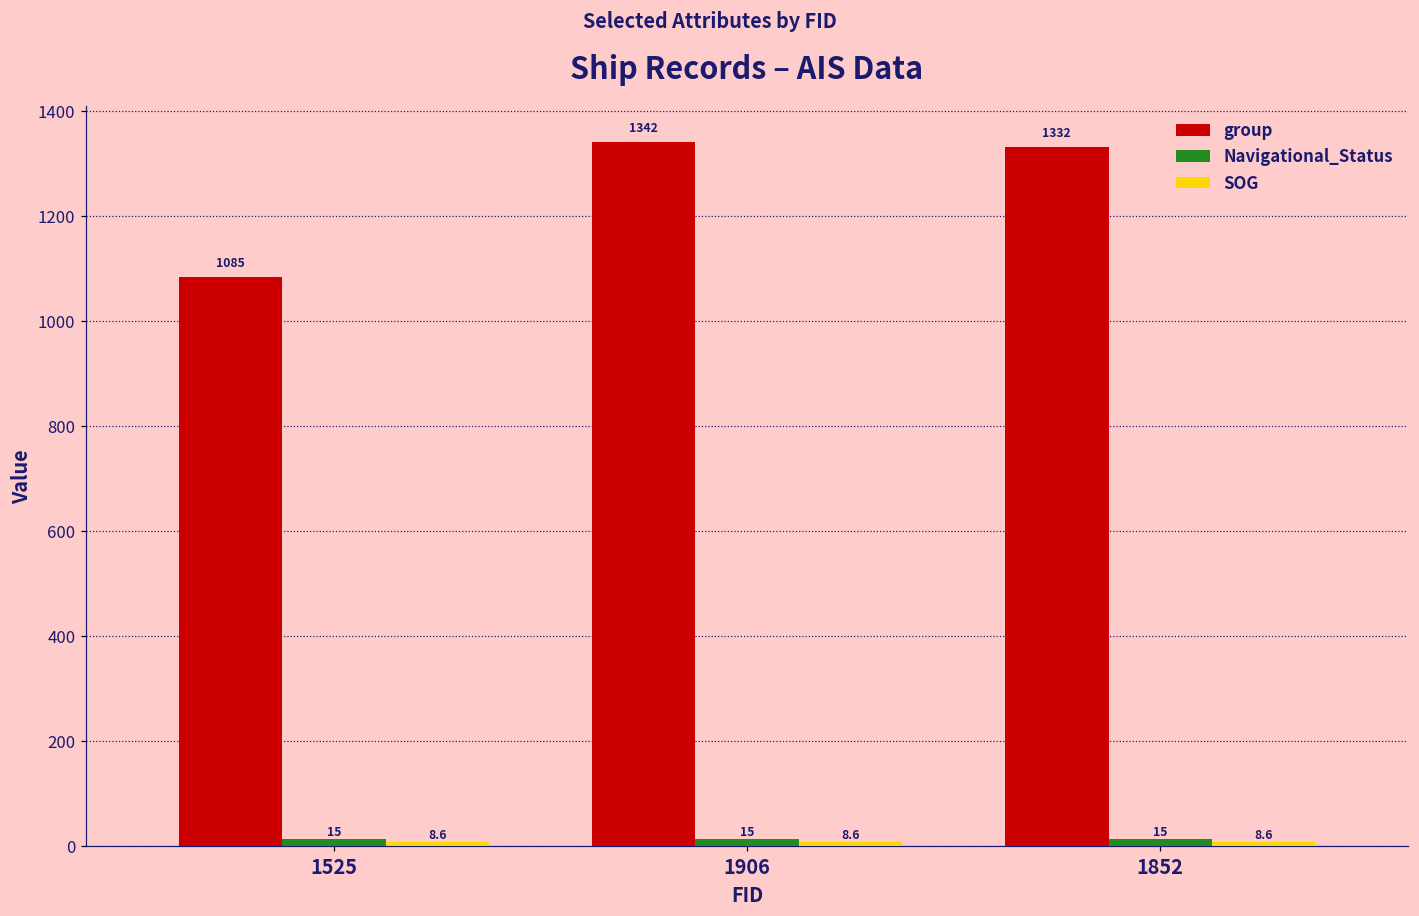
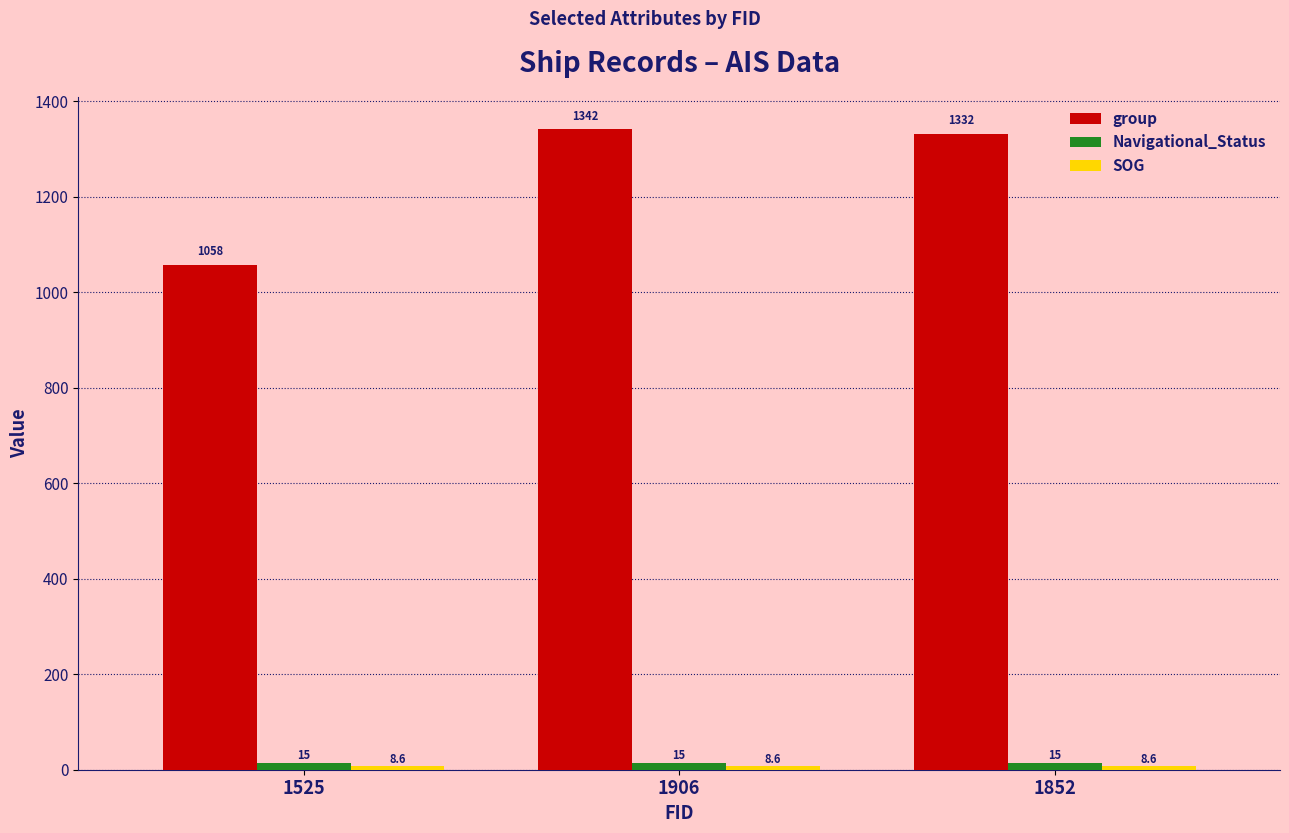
  {
    "group": {
-     "1525": 1085,
+     "1525": 1058,
      "1906": 1342,
      "1852": 1332
    },
    "Navigational_Status": {
      "1525": 15,
      "1906": 15,
      "1852": 15
    },
    "SOG": {
      "1525": 8.6,
      "1906": 8.6,
      "1852": 8.6
    }
  }
